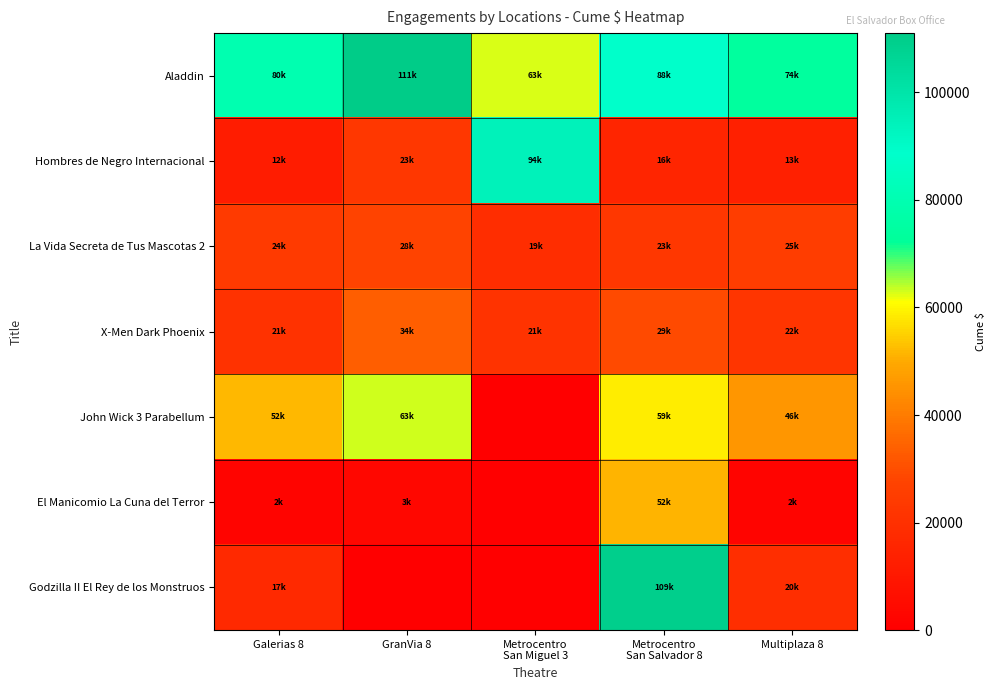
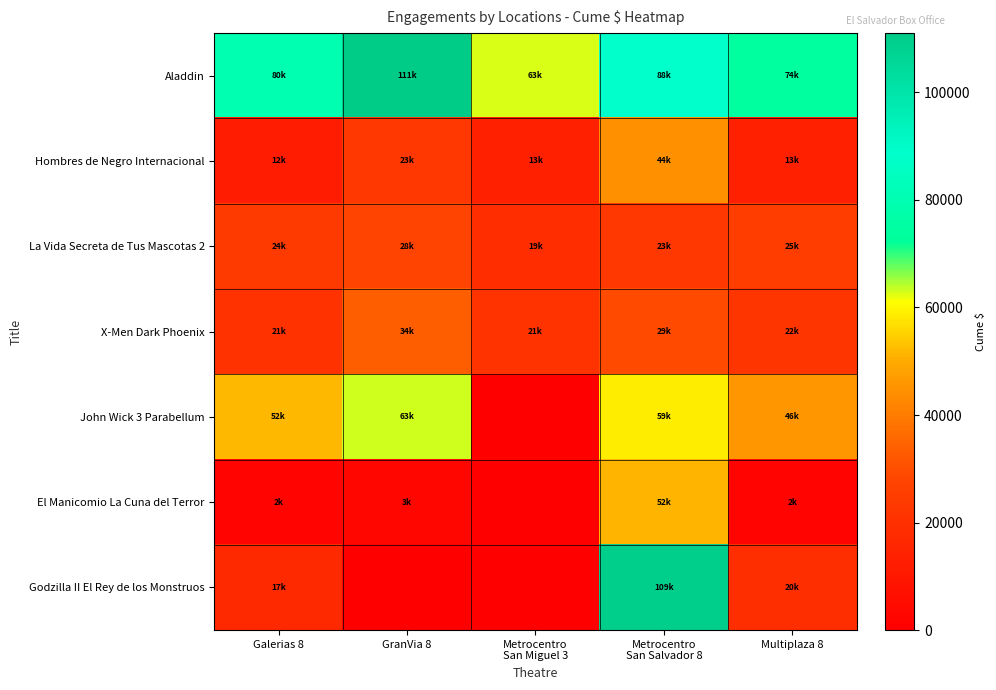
  {
    "Aladdin": {
      "Galerias 8": "80k",
      "GranVia 8": "111k",
      "Metrocentro San Miguel 3": "63k",
      "Metrocentro San Salvador 8": "88k",
      "Multiplaza 8": "74k"
    },
    "Hombres de Negro Internacional": {
      "Galerias 8": "12k",
      "GranVia 8": "23k",
-     "Metrocentro San Miguel 3": "94k",
-     "Metrocentro San Salvador 8": "16k",
+     "Metrocentro San Miguel 3": "13k",
+     "Metrocentro San Salvador 8": "44k",
      "Multiplaza 8": "13k"
    },
    "La Vida Secreta de Tus Mascotas 2": {
      "Galerias 8": "24k",
      "GranVia 8": "28k",
      "Metrocentro San Miguel 3": "19k",
      "Metrocentro San Salvador 8": "23k",
      "Multiplaza 8": "25k"
    },
    "X-Men Dark Phoenix": {
      "Galerias 8": "21k",
      "GranVia 8": "34k",
      "Metrocentro San Miguel 3": "21k",
      "Metrocentro San Salvador 8": "29k",
      "Multiplaza 8": "22k"
    },
    "John Wick 3 Parabellum": {
      "Galerias 8": "52k",
      "GranVia 8": "63k",
      "Metrocentro San Salvador 8": "59k",
      "Multiplaza 8": "46k"
    },
    "El Manicomio La Cuna del Terror": {
      "Galerias 8": "2k",
      "GranVia 8": "3k",
      "Metrocentro San Salvador 8": "52k",
      "Multiplaza 8": "2k"
    },
    "Godzilla II El Rey de los Monstruos": {
      "Galerias 8": "17k",
      "Metrocentro San Salvador 8": "109k",
      "Multiplaza 8": "20k"
    }
  }
